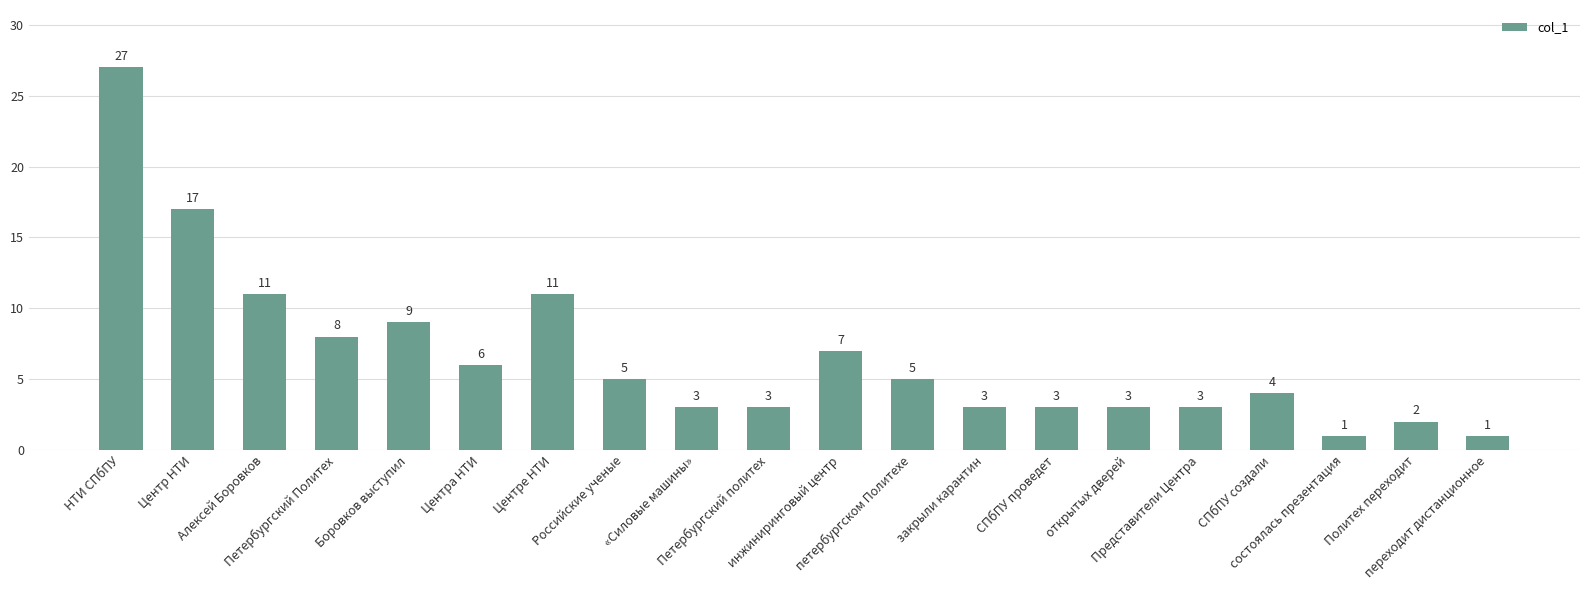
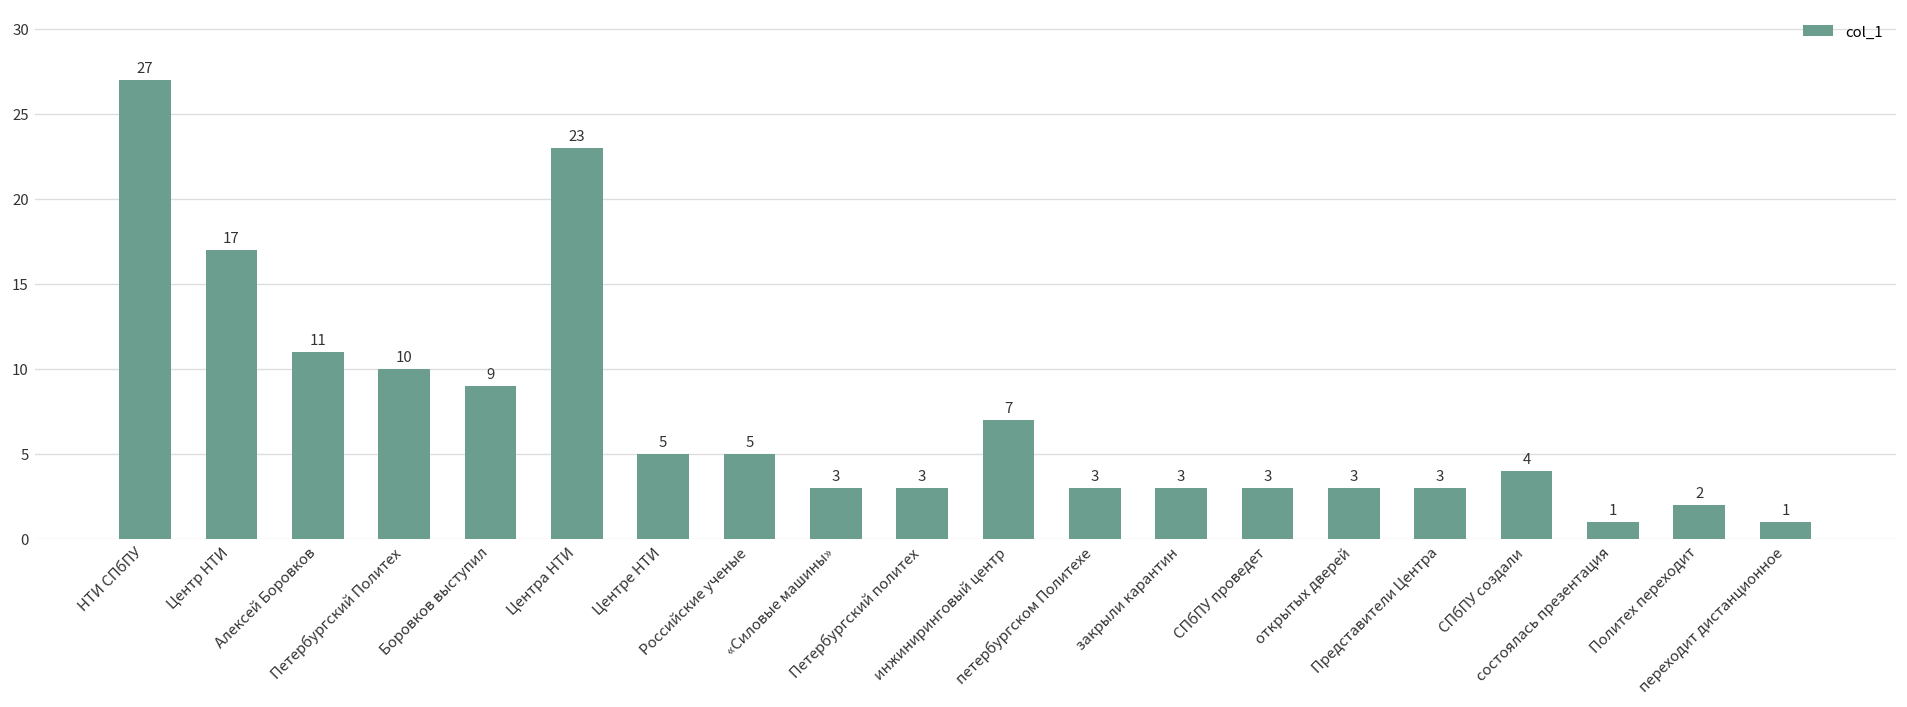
  {
    "НТИ СПбПУ": 27,
    "Центр НТИ": 17,
    "Алексей Боровков": 11,
-   "Петербургский Политех": 8,
+   "Петербургский Политех": 10,
    "Боровков выступил": 9,
-   "Центра НТИ": 6,
-   "Центре НТИ": 11,
+   "Центра НТИ": 23,
+   "Центре НТИ": 5,
    "Российские ученые": 5,
    "«Силовые машины»": 3,
    "Петербургский политех": 3,
    "инжиниринговый центр": 7,
-   "петербургском Политехе": 5,
+   "петербургском Политехе": 3,
    "закрыли карантин": 3,
    "СПбПУ проведет": 3,
    "открытых дверей": 3,
    "Представители Центра": 3,
    "СПбПУ создали": 4,
    "состоялась презентация": 1,
    "Политех переходит": 2,
    "переходит дистанционное": 1
  }
